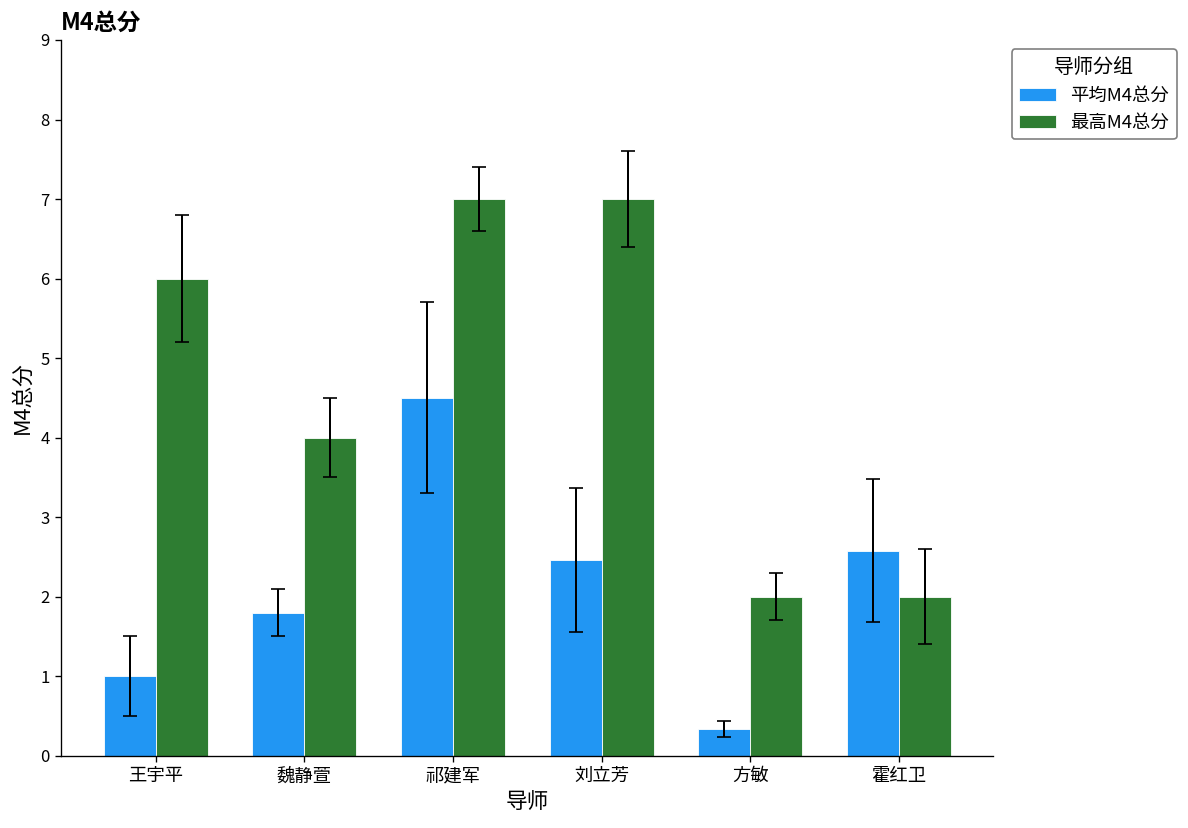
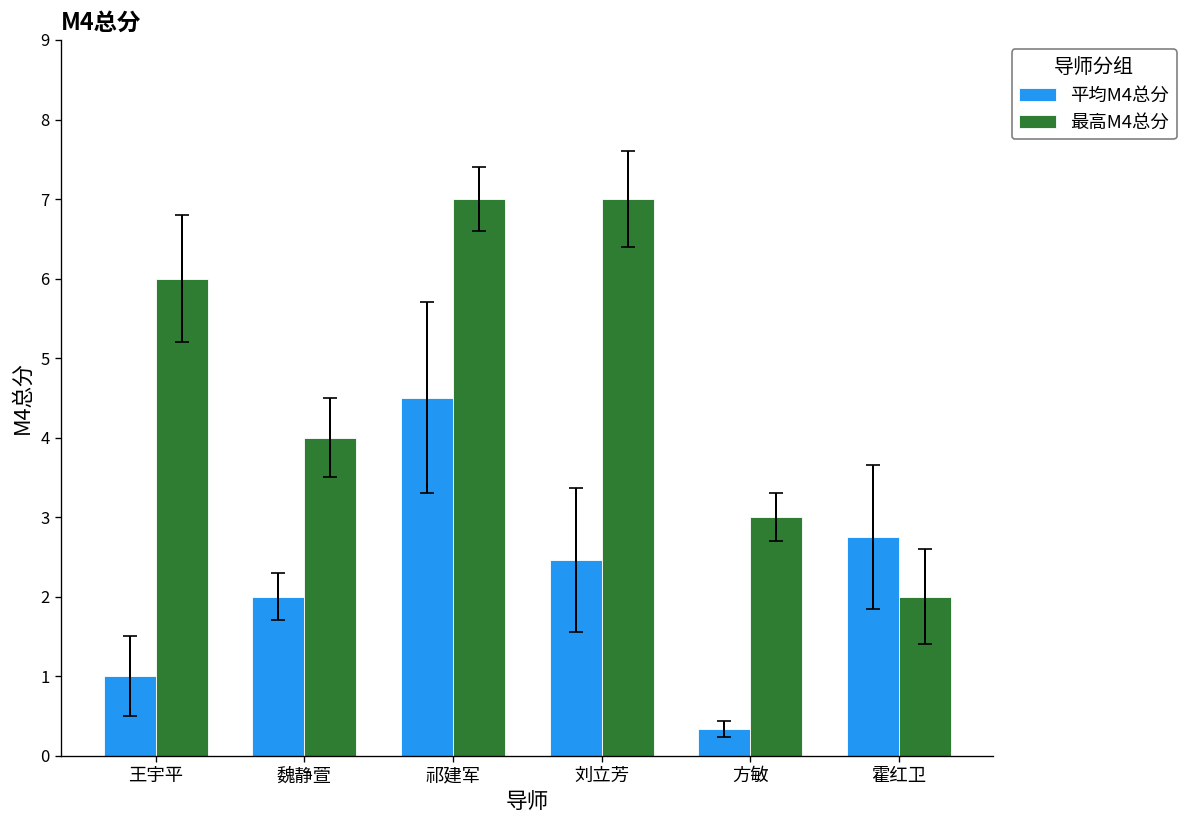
  {
    "平均M4总分": {
      "王宇平": 1.0,
-     "魏静萱": 1.8,
+     "魏静萱": 2.0,
      "祁建军": 4.5,
      "刘立芳": 2.5,
      "方敏": 0.3,
-     "霍红卫": 2.6
+     "霍红卫": 2.8
    },
    "最高M4总分": {
      "王宇平": 6,
      "魏静萱": 4,
      "祁建军": 7,
      "刘立芳": 7,
-     "方敏": 2,
+     "方敏": 3,
      "霍红卫": 2
    }
  }
